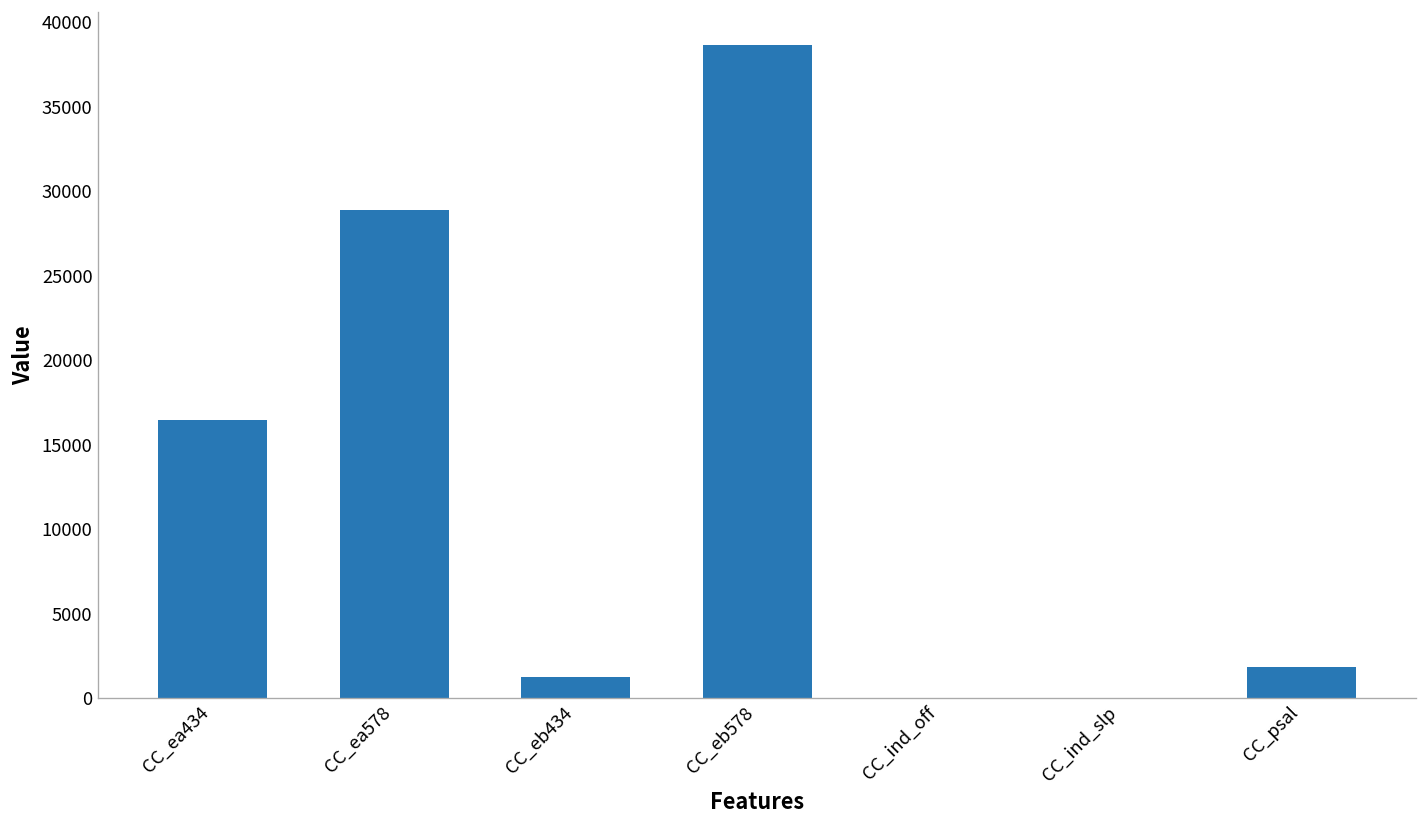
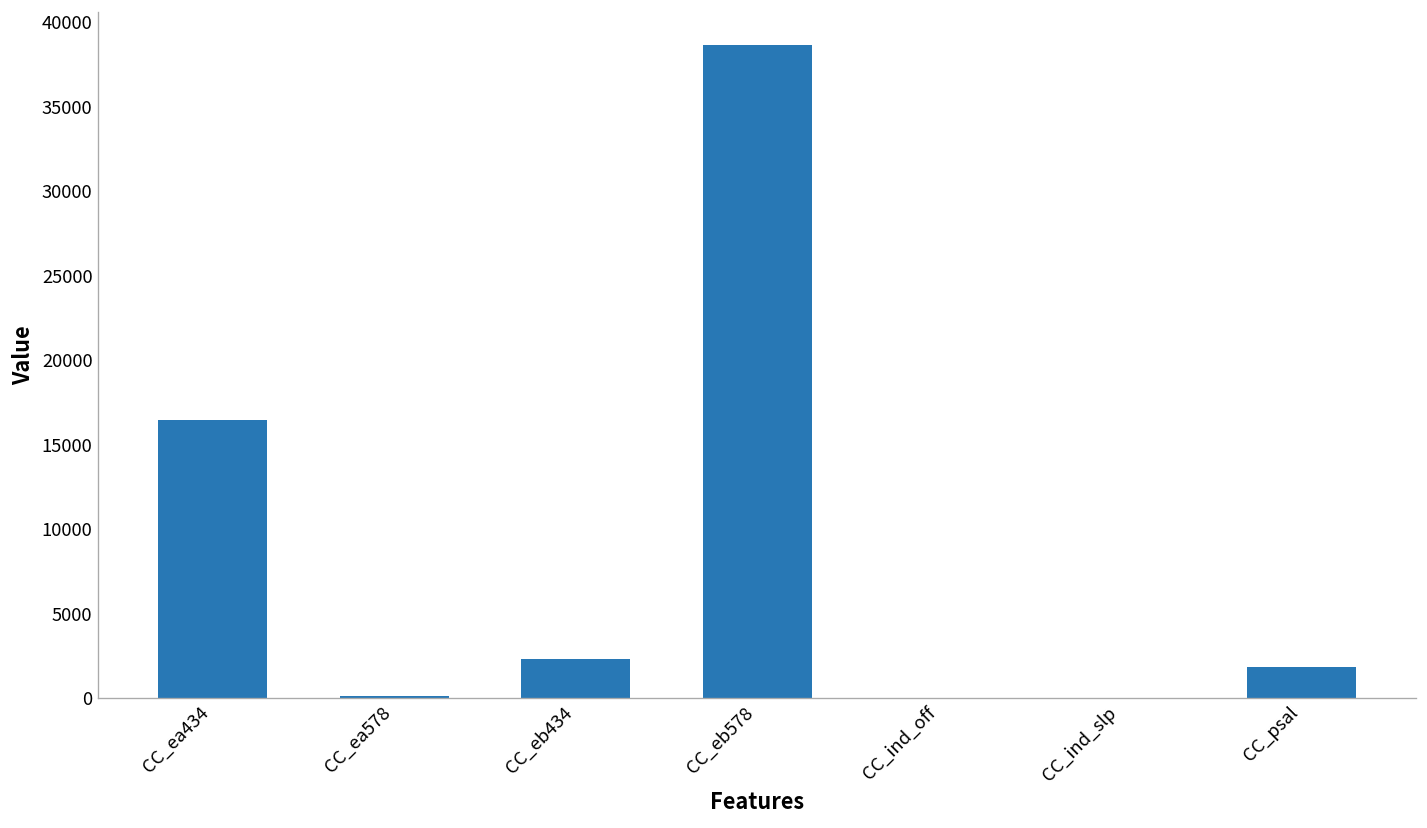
  {
    "CC_ea434": 16500,
-   "CC_ea578": 28900,
-   "CC_eb434": 1200,
+   "CC_ea578": 100,
+   "CC_eb434": 2300,
    "CC_eb578": 38700,
    "CC_ind_off": 0,
    "CC_psal": 1800
  }
